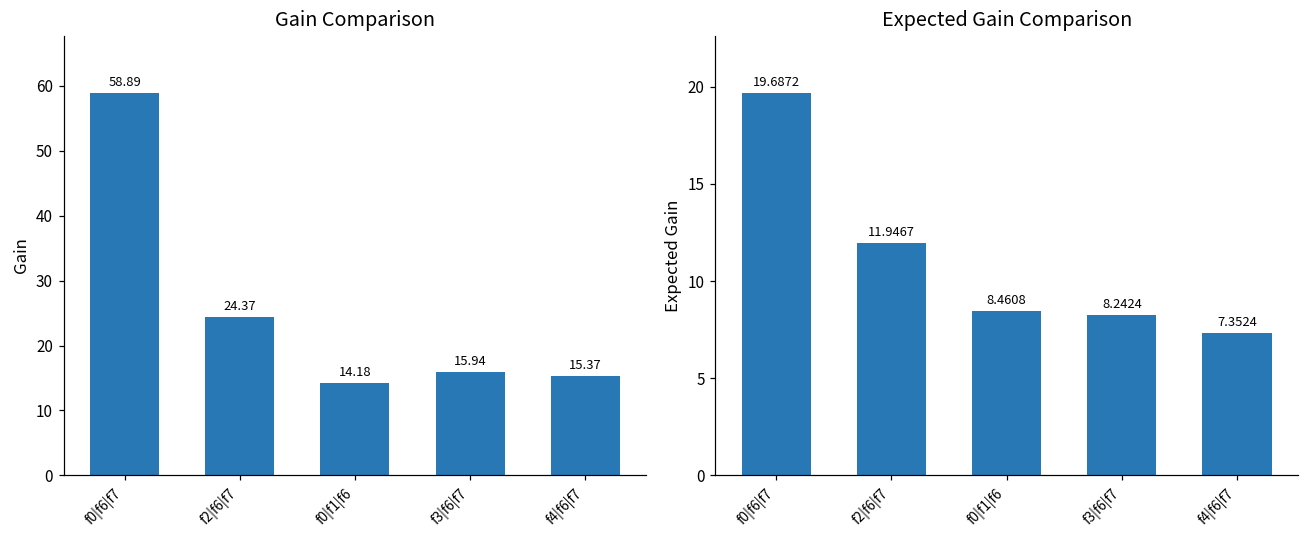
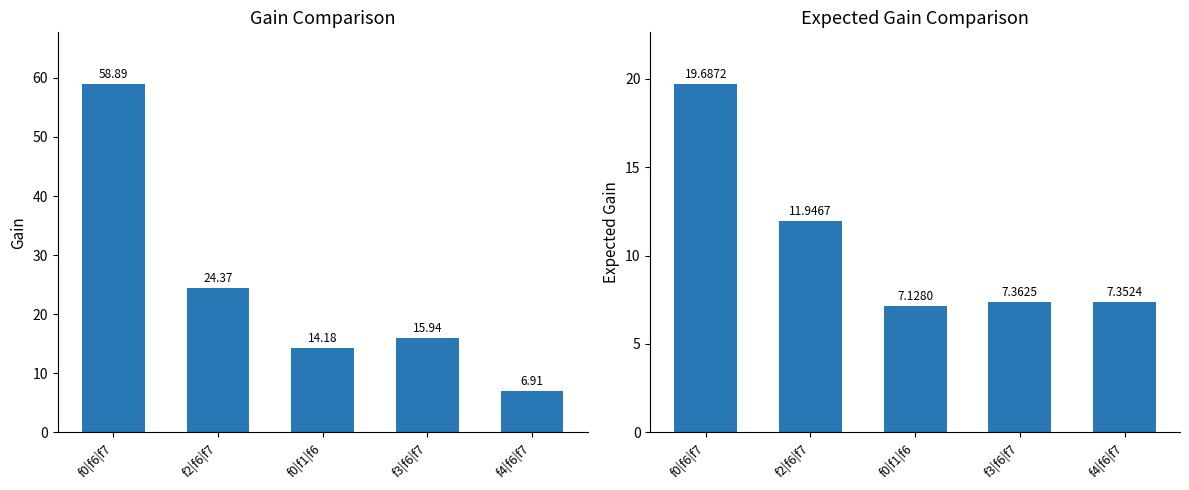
  {
    "Gain Comparison": {
      "f0|f6|f7": 58.89,
      "f2|f6|f7": 24.37,
      "f0|f1|f6": 14.18,
      "f3|f6|f7": 15.94,
-     "f4|f6|f7": 15.37
+     "f4|f6|f7": 6.91
    },
    "Expected Gain Comparison": {
      "f0|f6|f7": 19.6872,
      "f2|f6|f7": 11.9467,
-     "f0|f1|f6": 8.4608,
-     "f3|f6|f7": 8.2424,
+     "f0|f1|f6": 7.1280,
+     "f3|f6|f7": 7.3625,
      "f4|f6|f7": 7.3524
    }
  }
